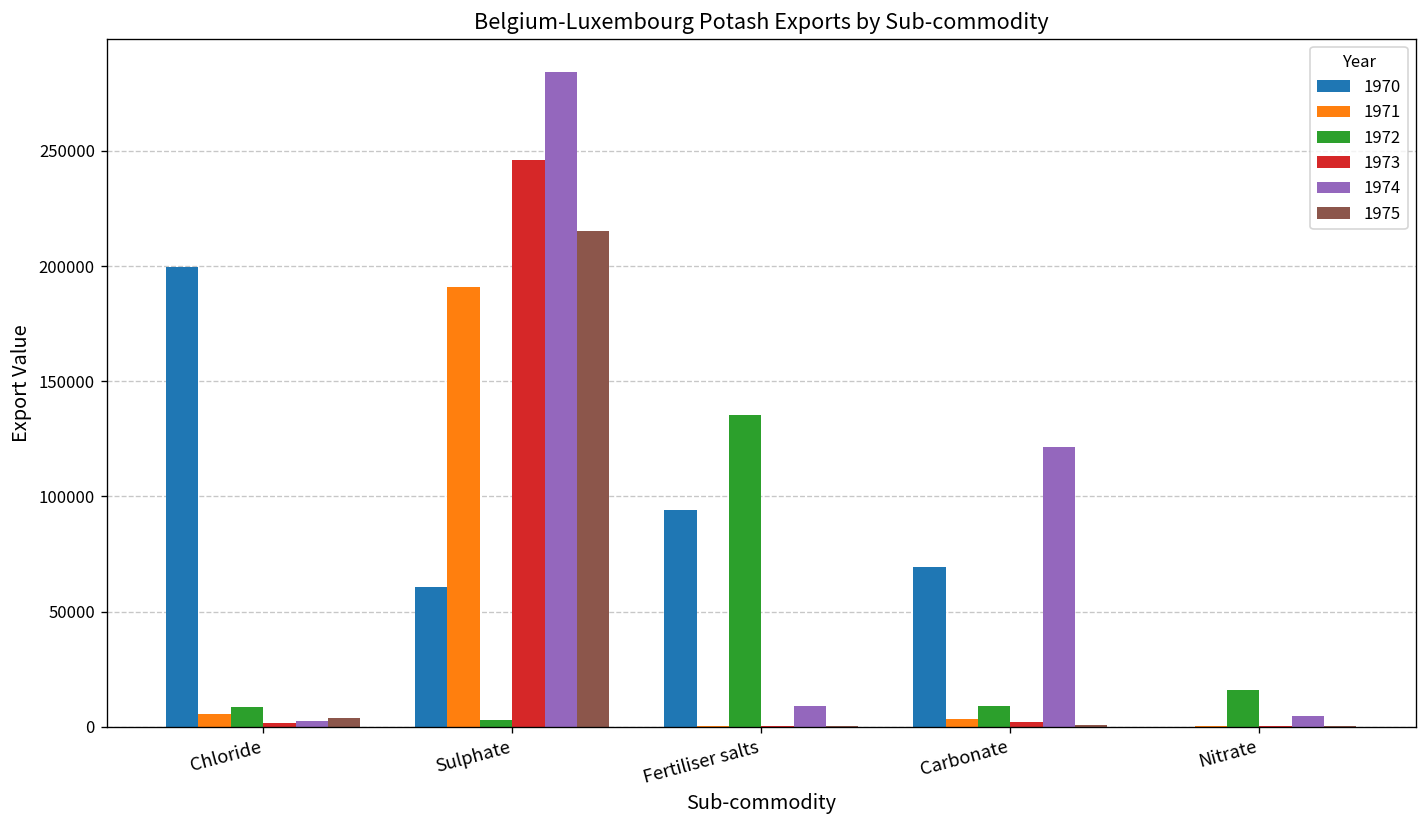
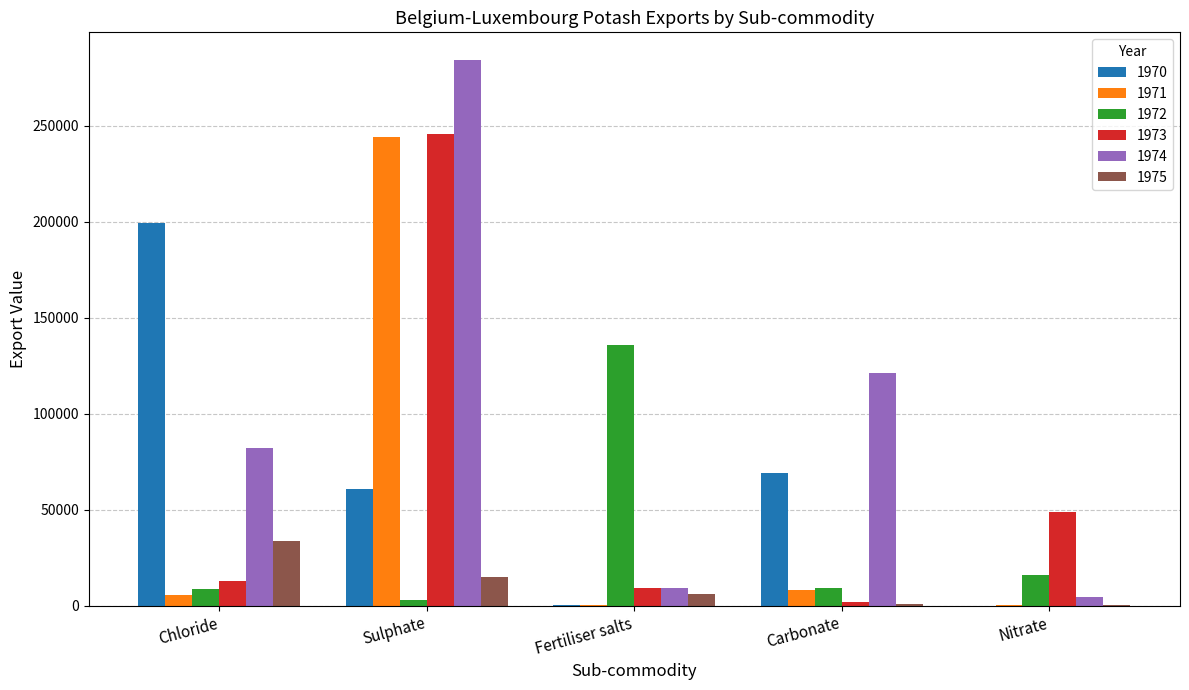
  {
    "1970": {
      "Chloride": 199000,
      "Sulphate": 61000,
-     "Fertiliser salts": 94000,
+     "Fertiliser salts": 0,
      "Carbonate": 69000
    },
    "1971": {
      "Chloride": 6000,
-     "Sulphate": 191000,
-     "Carbonate": 3000
+     "Sulphate": 244000,
+     "Carbonate": 8000
    },
    "1972": {
      "Chloride": 9000,
      "Sulphate": 3000,
      "Fertiliser salts": 136000,
      "Carbonate": 9000,
      "Nitrate": 16000
    },
    "1973": {
-     "Chloride": 2000,
+     "Chloride": 13000,
      "Sulphate": 246000,
-     "Fertiliser salts": 0,
+     "Fertiliser salts": 9000,
      "Carbonate": 2000,
-     "Nitrate": 0
+     "Nitrate": 49000
    },
    "1974": {
-     "Chloride": 3000,
+     "Chloride": 82000,
      "Sulphate": 284000,
      "Fertiliser salts": 9000,
      "Carbonate": 121000,
      "Nitrate": 5000
    },
    "1975": {
-     "Chloride": 4000,
-     "Sulphate": 215000,
-     "Fertiliser salts": 0
+     "Chloride": 34000,
+     "Sulphate": 15000,
+     "Fertiliser salts": 6000
    }
  }
